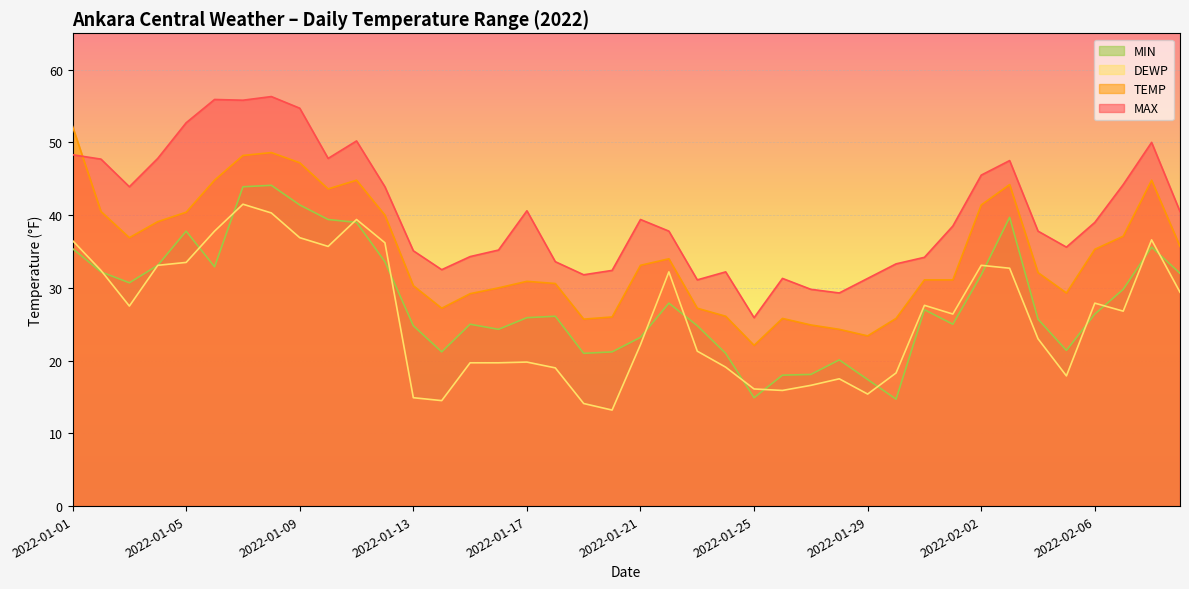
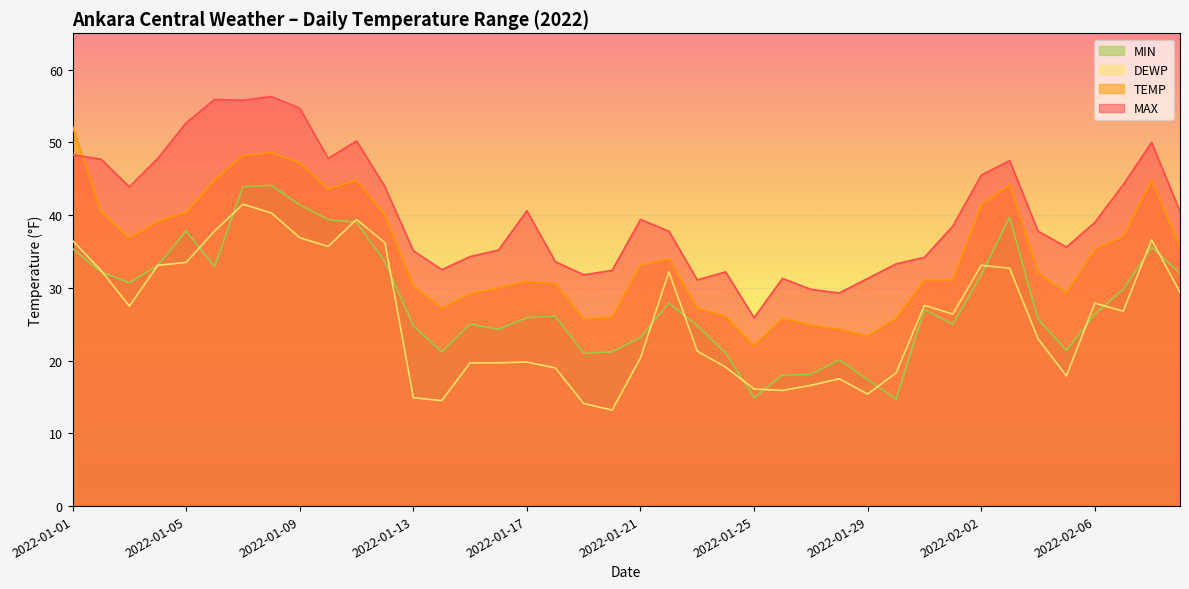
  {
    "MIN": {
      "2022-01-01": 35,
      "2022-01-05": 38,
      "2022-01-09": 41,
      "2022-01-13": 25,
      "2022-01-17": 26,
      "2022-01-21": 23,
      "2022-01-25": 15,
      "2022-01-29": 17,
      "2022-02-02": 32,
      "2022-02-06": 26
    },
    "DEWP": {
      "2022-01-01": 37,
      "2022-01-05": 34,
      "2022-01-09": 37,
      "2022-01-13": 15,
      "2022-01-17": 20,
-     "2022-01-21": 22,
+     "2022-01-21": 20,
      "2022-01-25": 16,
      "2022-01-29": 15,
      "2022-02-02": 33,
      "2022-02-06": 28
    },
    "TEMP": {
      "2022-01-01": 52,
      "2022-01-05": 40,
      "2022-01-09": 47,
      "2022-01-13": 30,
      "2022-01-17": 31,
      "2022-01-21": 33,
      "2022-01-25": 22,
      "2022-01-29": 23,
      "2022-02-02": 41,
      "2022-02-06": 35
    },
    "MAX": {
      "2022-01-01": 48,
      "2022-01-05": 53,
      "2022-01-09": 55,
      "2022-01-13": 35,
      "2022-01-17": 41,
      "2022-01-21": 39,
      "2022-01-25": 26,
      "2022-01-29": 31,
      "2022-02-02": 46,
      "2022-02-06": 39
    }
  }
